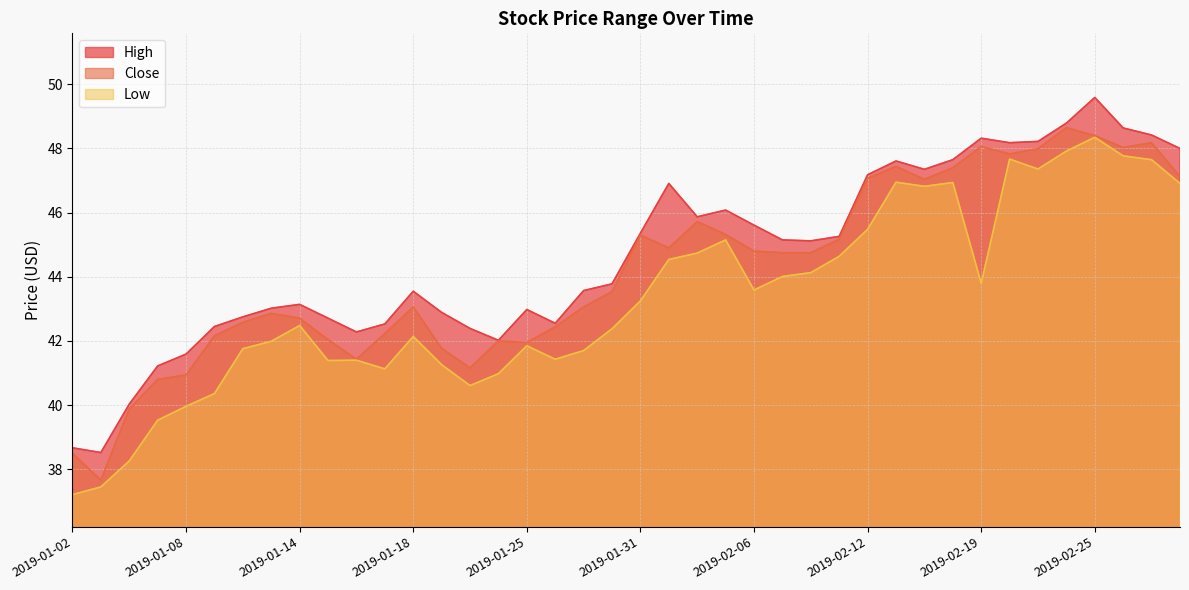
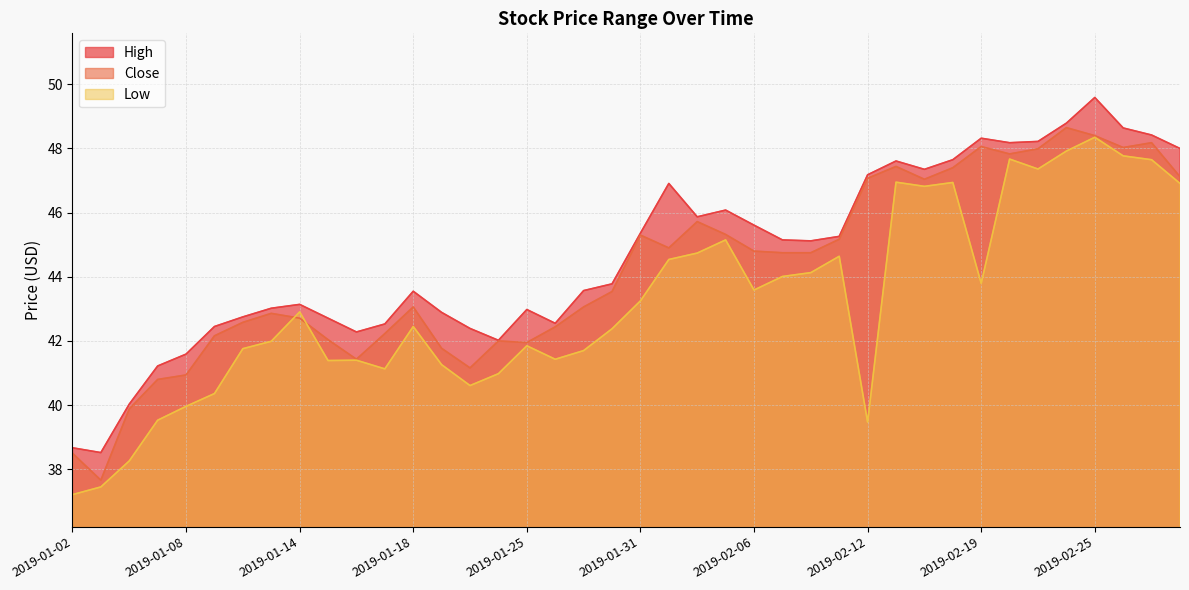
  {
    "Low": {
      "2019-01-02": 37.2,
      "2019-01-08": 40.0,
-     "2019-01-14": 42.5,
-     "2019-01-18": 42.1,
+     "2019-01-14": 42.9,
+     "2019-01-18": 42.5,
      "2019-01-25": 41.8,
      "2019-01-31": 43.3,
      "2019-02-06": 43.6,
-     "2019-02-12": 45.5,
+     "2019-02-12": 39.5,
      "2019-02-19": 43.8
    }
  }
